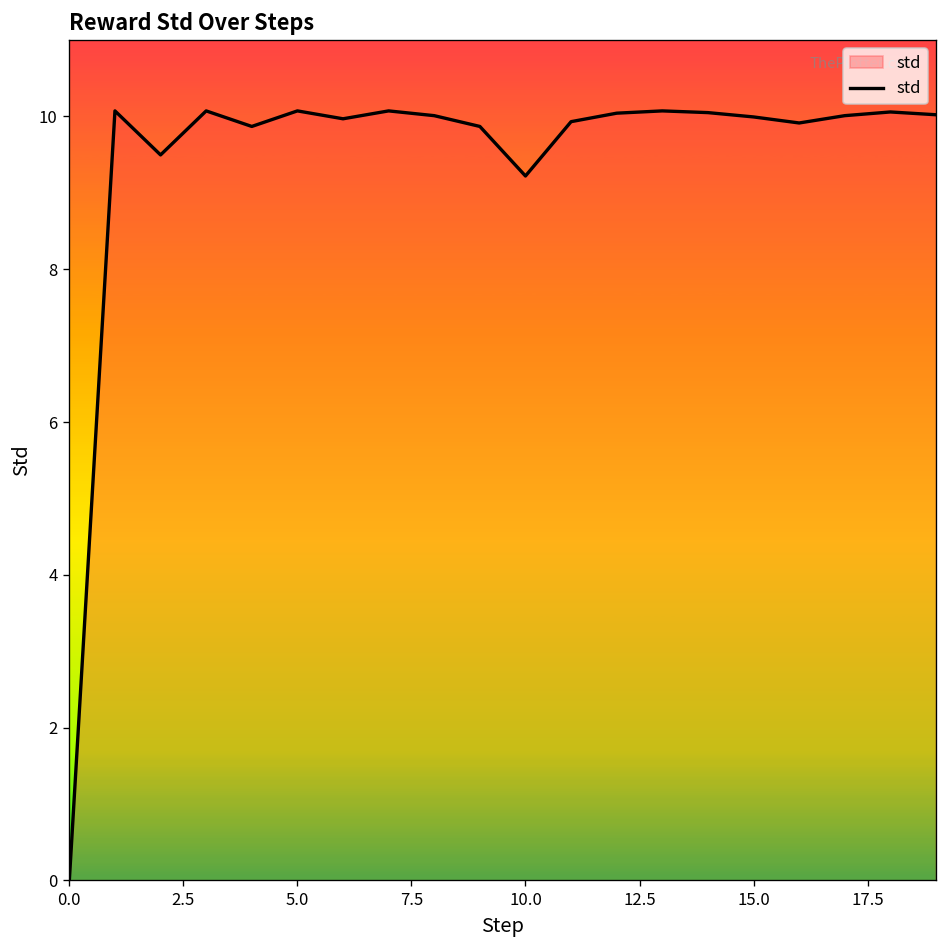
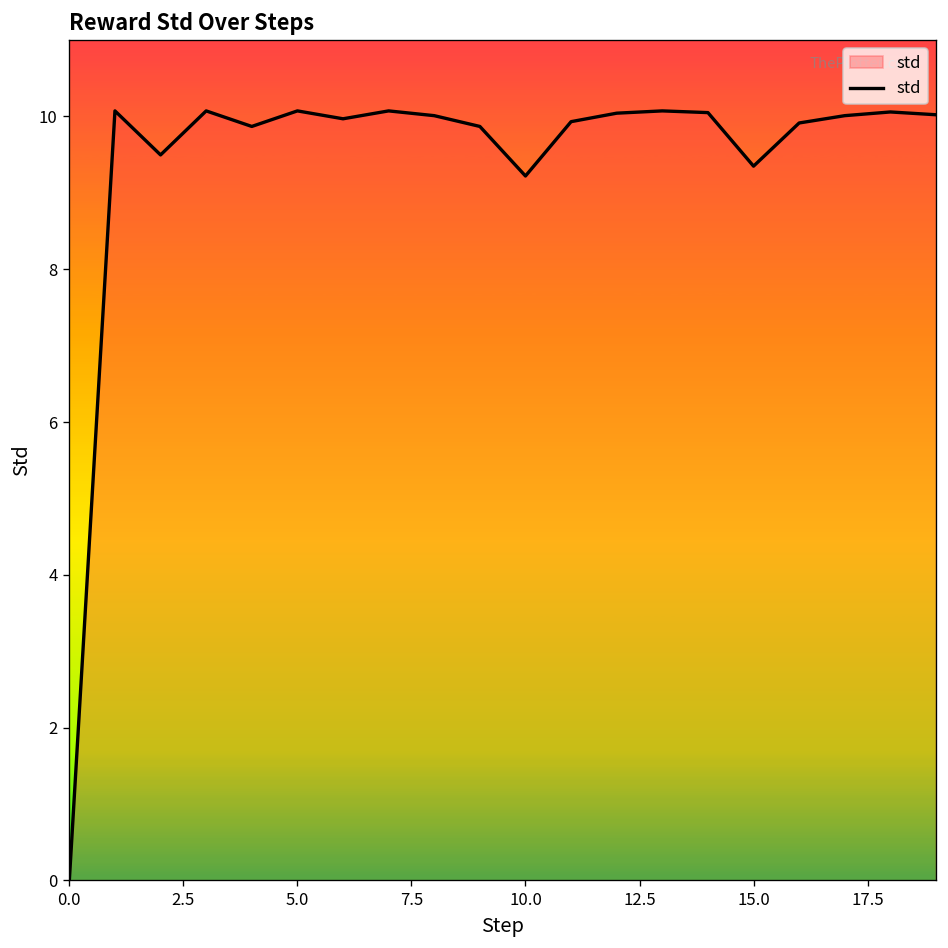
  {
    "0.0": 0.0,
    "5.0": 10.1,
    "10.0": 9.2,
-   "15.0": 10.0
+   "15.0": 9.3
  }
